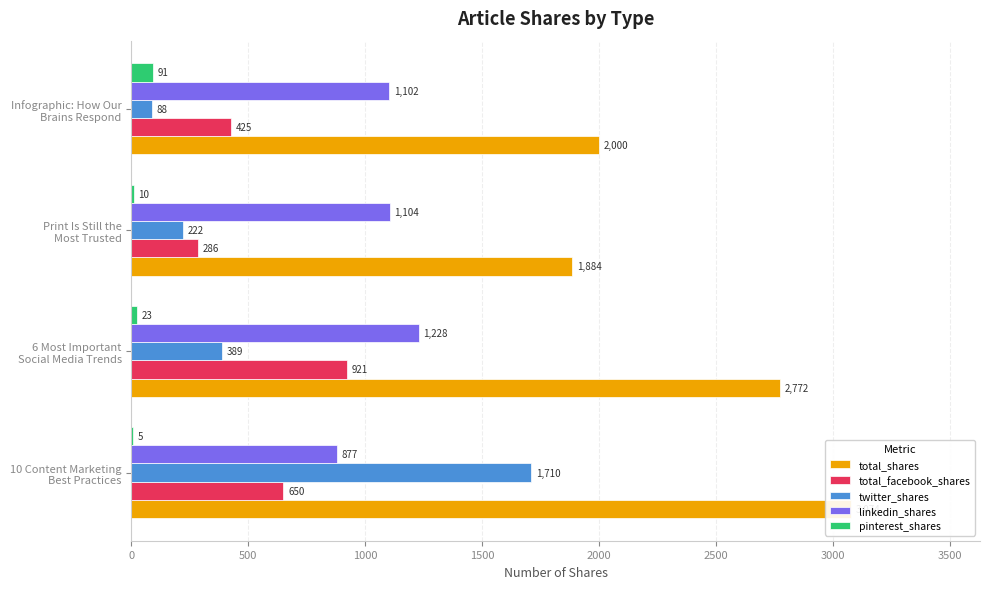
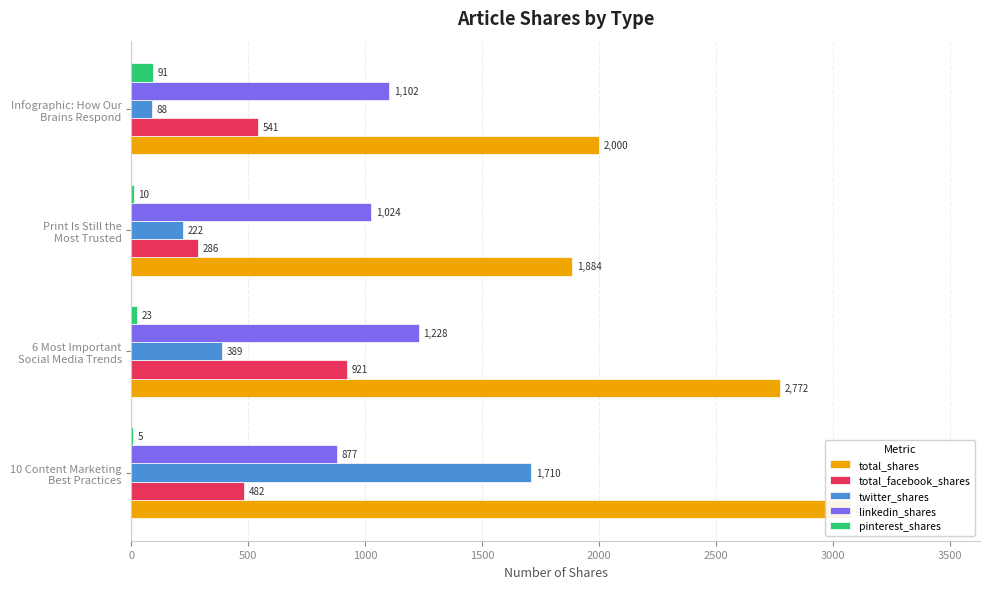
  {
    "total_shares": {
      "Infographic: How Our Brains Respond": "2,000",
      "Print Is Still the Most Trusted": "1,884",
      "6 Most Important Social Media Trends": "2,772"
    },
    "total_facebook_shares": {
-     "Infographic: How Our Brains Respond": "425",
+     "Infographic: How Our Brains Respond": "541",
      "Print Is Still the Most Trusted": "286",
      "6 Most Important Social Media Trends": "921",
-     "10 Content Marketing Best Practices": "650"
+     "10 Content Marketing Best Practices": "482"
    },
    "twitter_shares": {
      "Infographic: How Our Brains Respond": "88",
      "Print Is Still the Most Trusted": "222",
      "6 Most Important Social Media Trends": "389",
      "10 Content Marketing Best Practices": "1,710"
    },
    "linkedin_shares": {
      "Infographic: How Our Brains Respond": "1,102",
-     "Print Is Still the Most Trusted": "1,104",
+     "Print Is Still the Most Trusted": "1,024",
      "6 Most Important Social Media Trends": "1,228",
      "10 Content Marketing Best Practices": "877"
    },
    "pinterest_shares": {
      "Infographic: How Our Brains Respond": "91",
      "Print Is Still the Most Trusted": "10",
      "6 Most Important Social Media Trends": "23",
      "10 Content Marketing Best Practices": "5"
    }
  }
